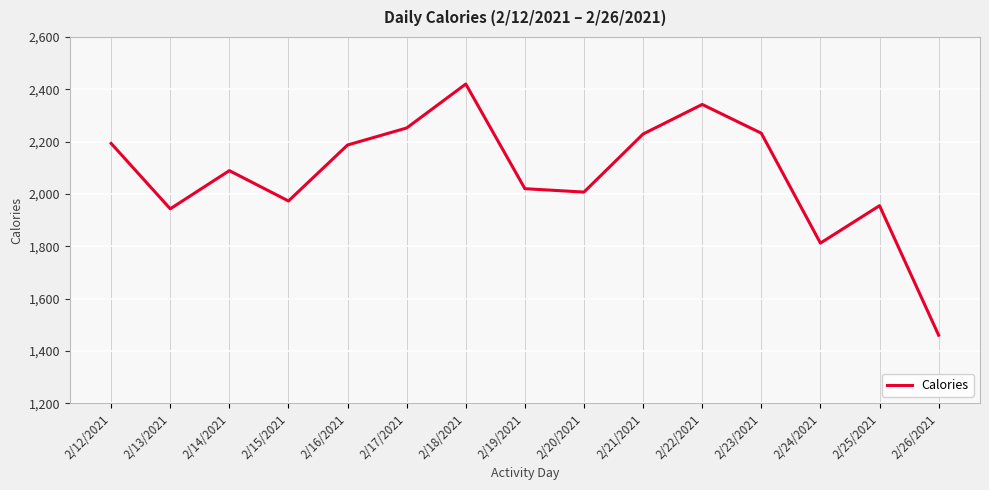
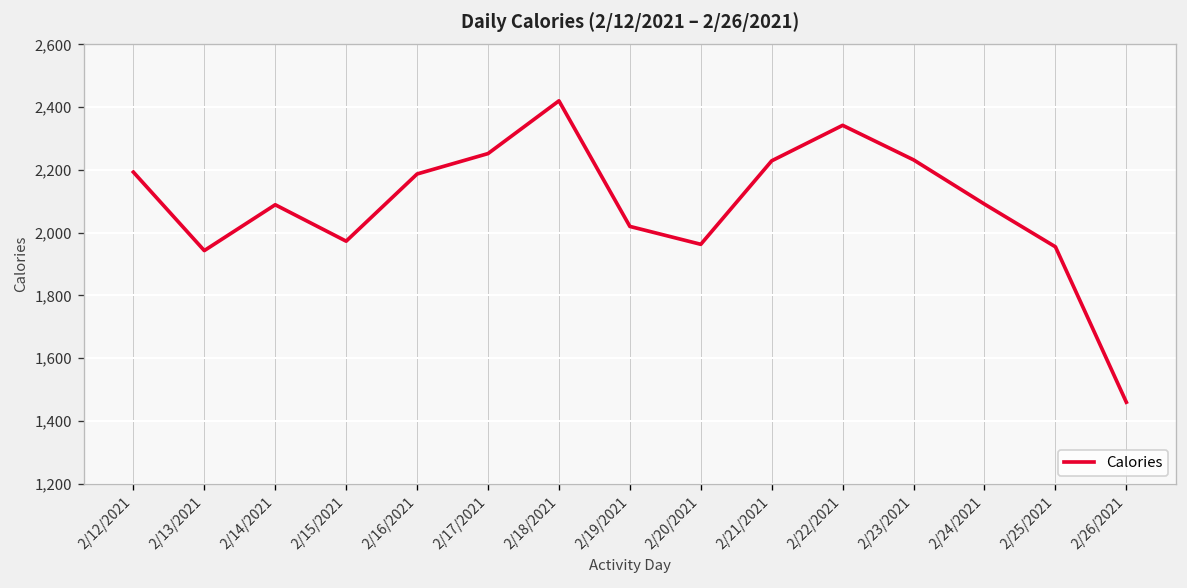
  {
    "2/12/2021": "2,190",
    "2/13/2021": "1,940",
    "2/14/2021": "2,090",
    "2/15/2021": "1,970",
    "2/16/2021": "2,190",
    "2/17/2021": "2,250",
    "2/18/2021": "2,420",
    "2/19/2021": "2,020",
-   "2/20/2021": "2,010",
+   "2/20/2021": "1,960",
    "2/21/2021": "2,230",
    "2/22/2021": "2,340",
    "2/23/2021": "2,230",
-   "2/24/2021": "1,810",
+   "2/24/2021": "2,090",
    "2/25/2021": "1,960",
    "2/26/2021": "1,460"
  }
